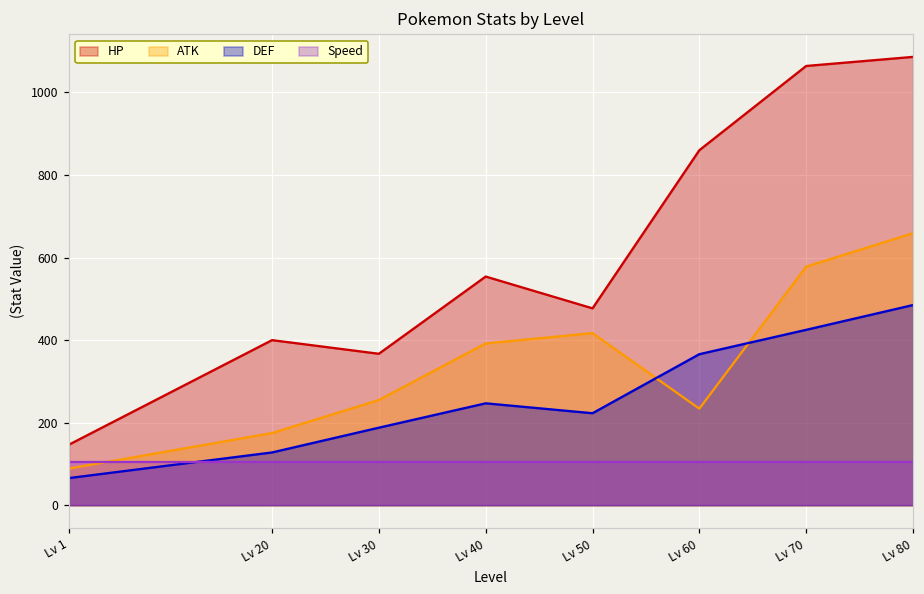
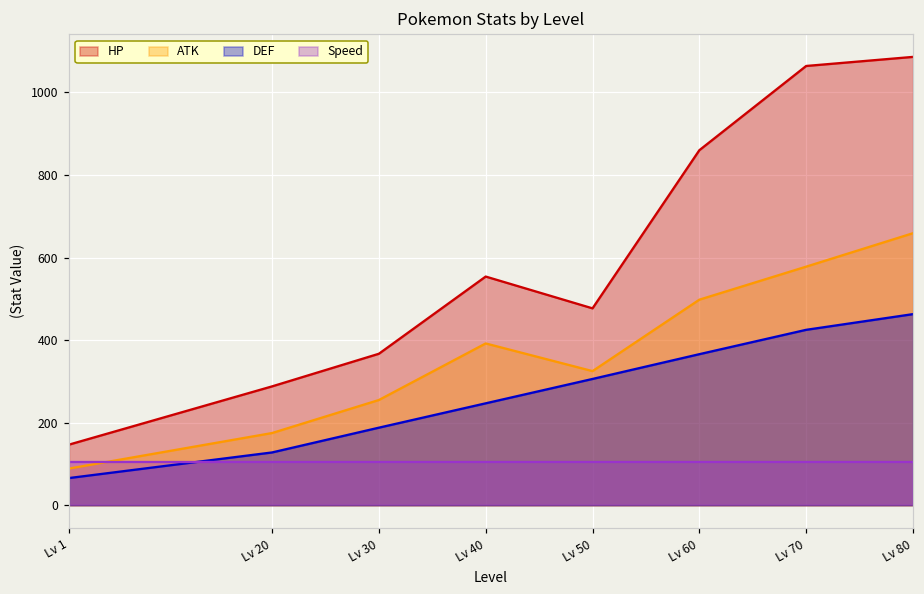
  {
    "HP": {
      "Lv 1": 150,
-     "Lv 20": 400,
+     "Lv 20": 290,
      "Lv 30": 370,
      "Lv 40": 550,
      "Lv 50": 480,
      "Lv 60": 860,
      "Lv 70": 1060,
      "Lv 80": 1090
    },
    "ATK": {
      "Lv 1": 90,
      "Lv 20": 180,
      "Lv 30": 260,
      "Lv 40": 390,
-     "Lv 50": 420,
-     "Lv 60": 230,
+     "Lv 50": 330,
+     "Lv 60": 500,
      "Lv 70": 580,
      "Lv 80": 660
    },
    "DEF": {
      "Lv 1": 70,
      "Lv 20": 130,
      "Lv 30": 190,
      "Lv 40": 250,
-     "Lv 50": 220,
+     "Lv 50": 310,
      "Lv 60": 370,
      "Lv 70": 430,
-     "Lv 80": 490
+     "Lv 80": 460
    },
    "Speed": {
      "Lv 1": 100,
      "Lv 20": 100,
      "Lv 30": 100,
      "Lv 40": 100,
      "Lv 50": 100,
      "Lv 60": 100,
      "Lv 70": 100,
      "Lv 80": 100
    }
  }
